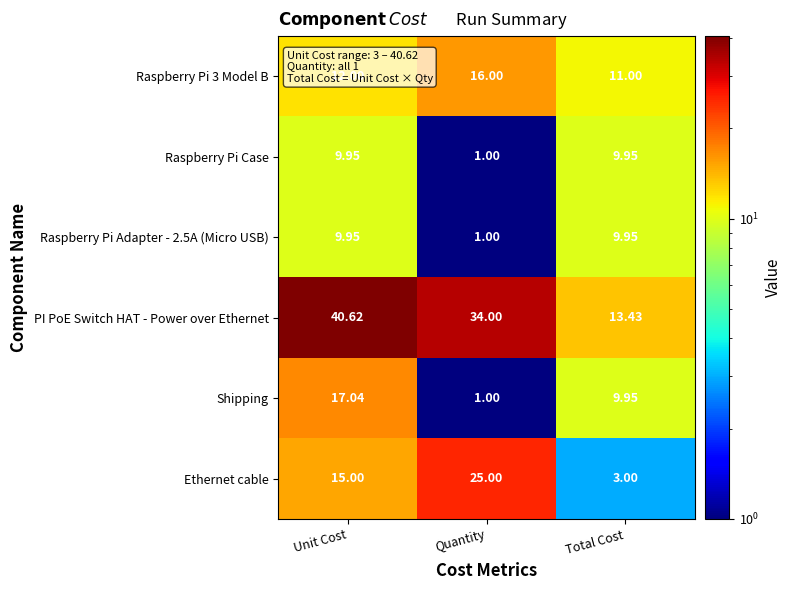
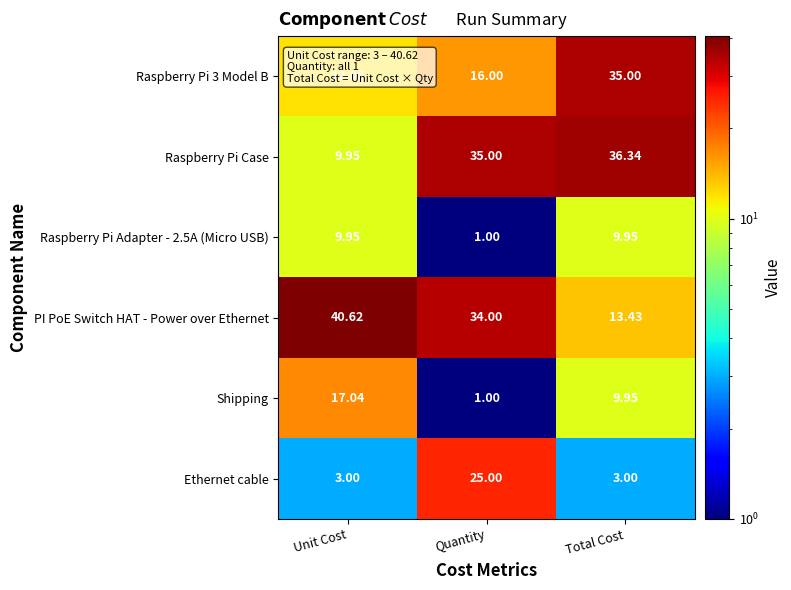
  {
    "Raspberry Pi 3 Model B": {
      "Quantity": 16.00,
-     "Total Cost": 11.00
+     "Total Cost": 35.00
    },
    "Raspberry Pi Case": {
      "Unit Cost": 9.95,
-     "Quantity": 1.00,
-     "Total Cost": 9.95
+     "Quantity": 35.00,
+     "Total Cost": 36.34
    },
    "Raspberry Pi Adapter - 2.5A (Micro USB)": {
      "Unit Cost": 9.95,
      "Quantity": 1.00,
      "Total Cost": 9.95
    },
    "PI PoE Switch HAT - Power over Ethernet": {
      "Unit Cost": 40.62,
      "Quantity": 34.00,
      "Total Cost": 13.43
    },
    "Shipping": {
      "Unit Cost": 17.04,
      "Quantity": 1.00,
      "Total Cost": 9.95
    },
    "Ethernet cable": {
-     "Unit Cost": 15.00,
+     "Unit Cost": 3.00,
      "Quantity": 25.00,
      "Total Cost": 3.00
    }
  }
